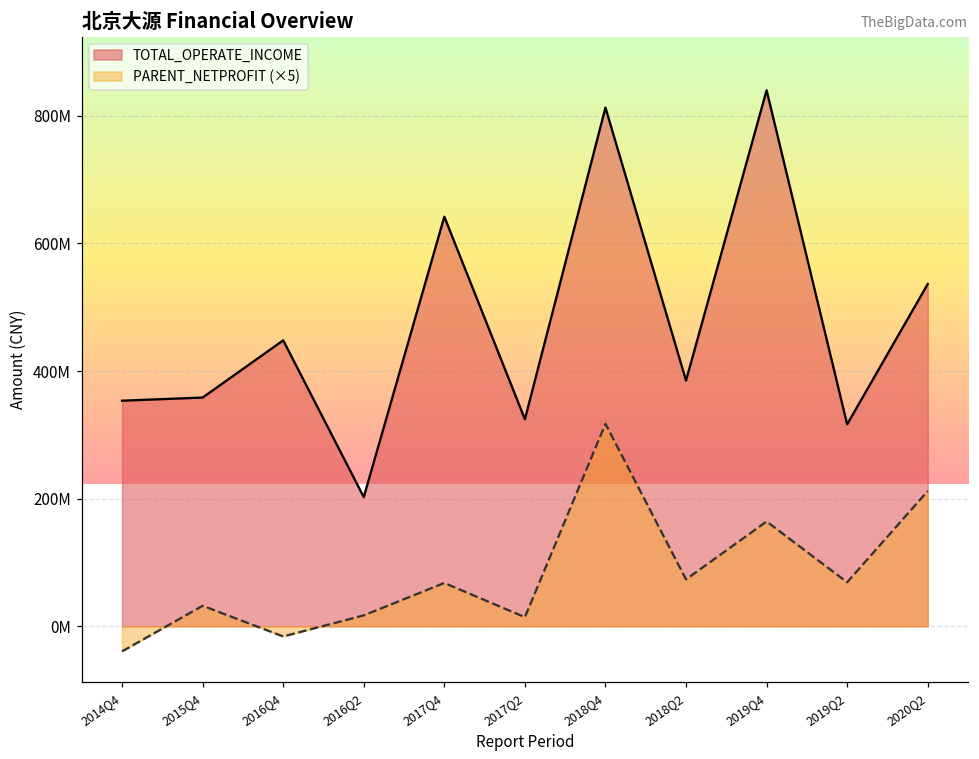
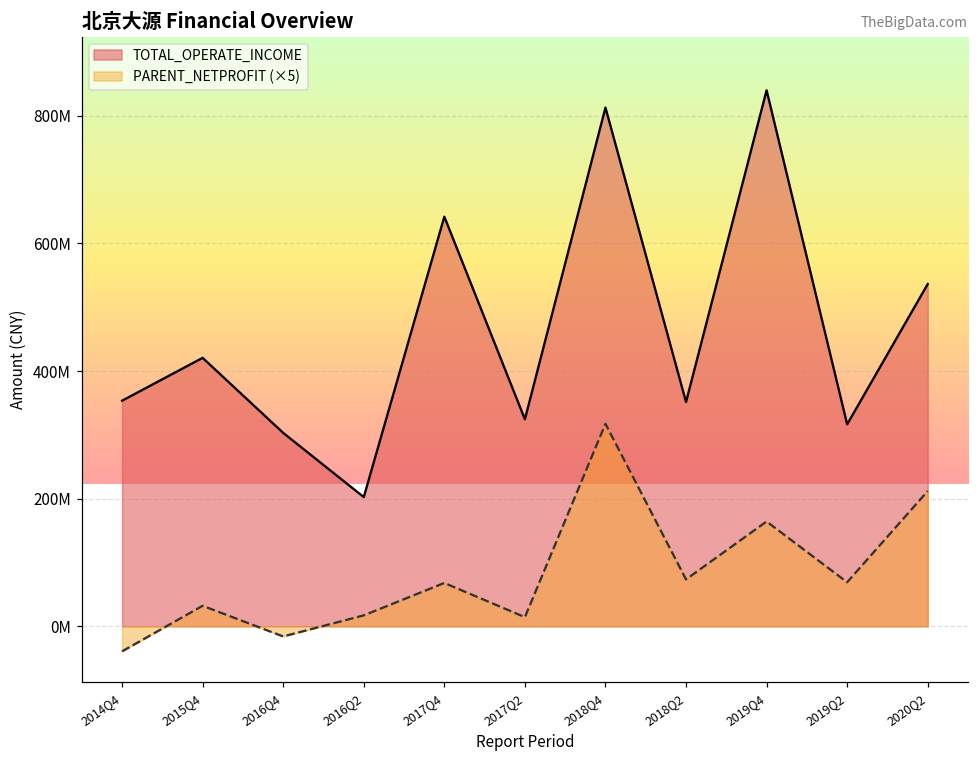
  {
    "TOTAL_OPERATE_INCOME": {
      "2014Q4": 350000000,
-     "2015Q4": 360000000,
-     "2016Q4": 450000000,
+     "2015Q4": 420000000,
+     "2016Q4": 300000000,
      "2016Q2": 200000000,
      "2017Q4": 640000000,
      "2017Q2": 320000000,
      "2018Q4": 810000000,
-     "2018Q2": 390000000,
+     "2018Q2": 350000000,
      "2019Q4": 840000000,
      "2019Q2": 320000000,
      "2020Q2": 540000000
    }
  }
